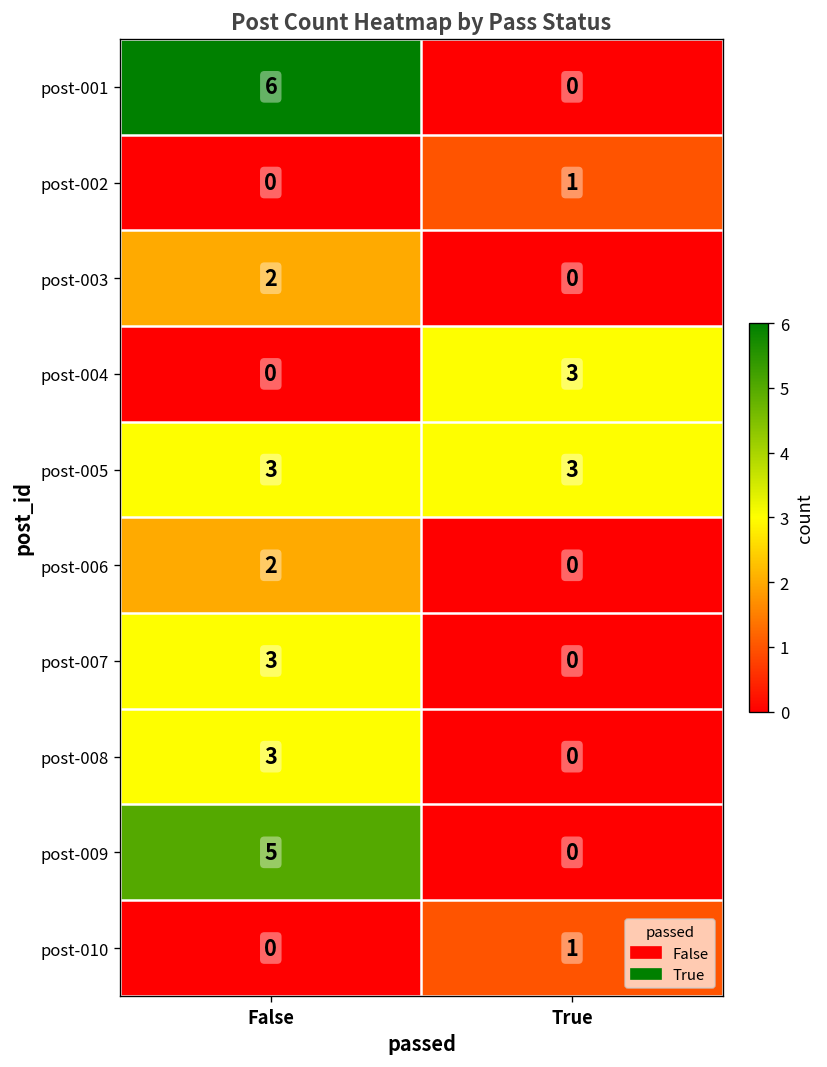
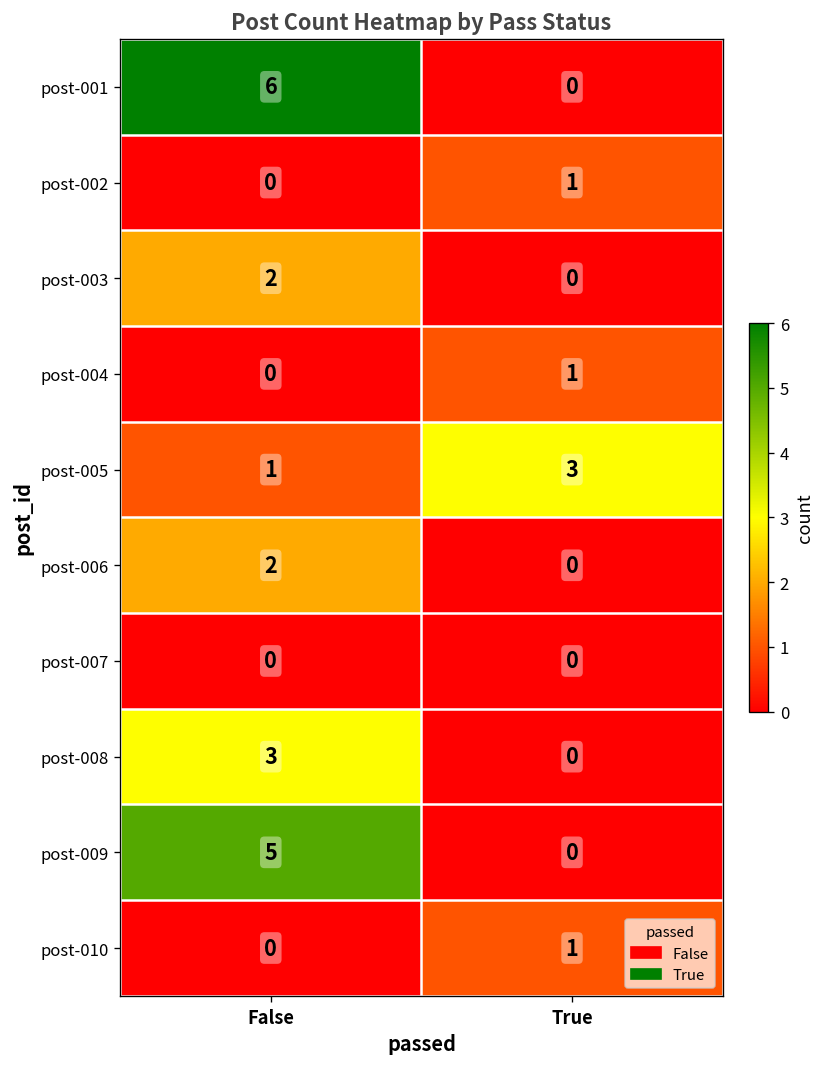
  {
    "post-004": {
-     "True": 3
+     "True": 1
    },
    "post-005": {
-     "False": 3
+     "False": 1
    },
    "post-007": {
-     "False": 3
+     "False": 0
    }
  }
